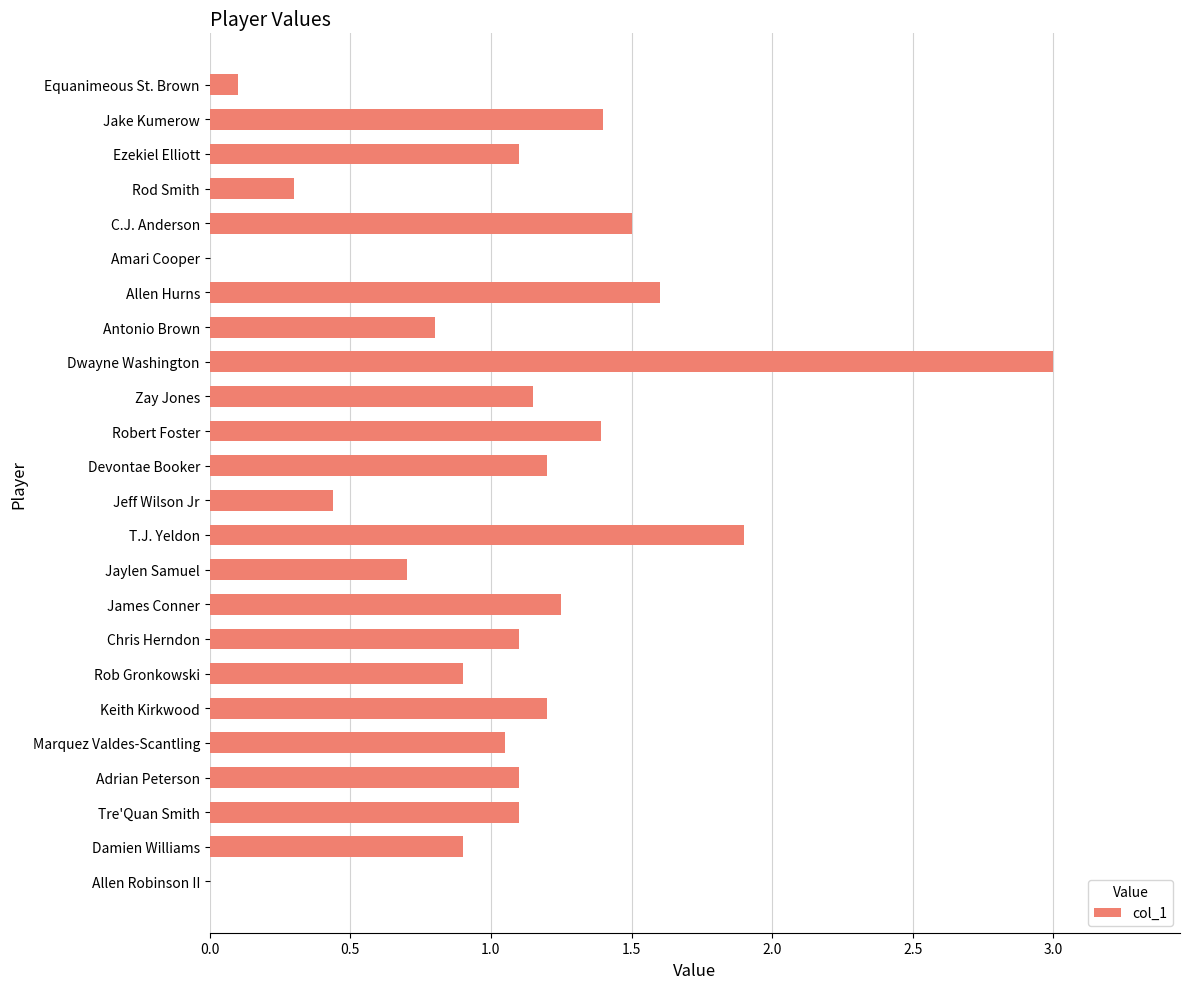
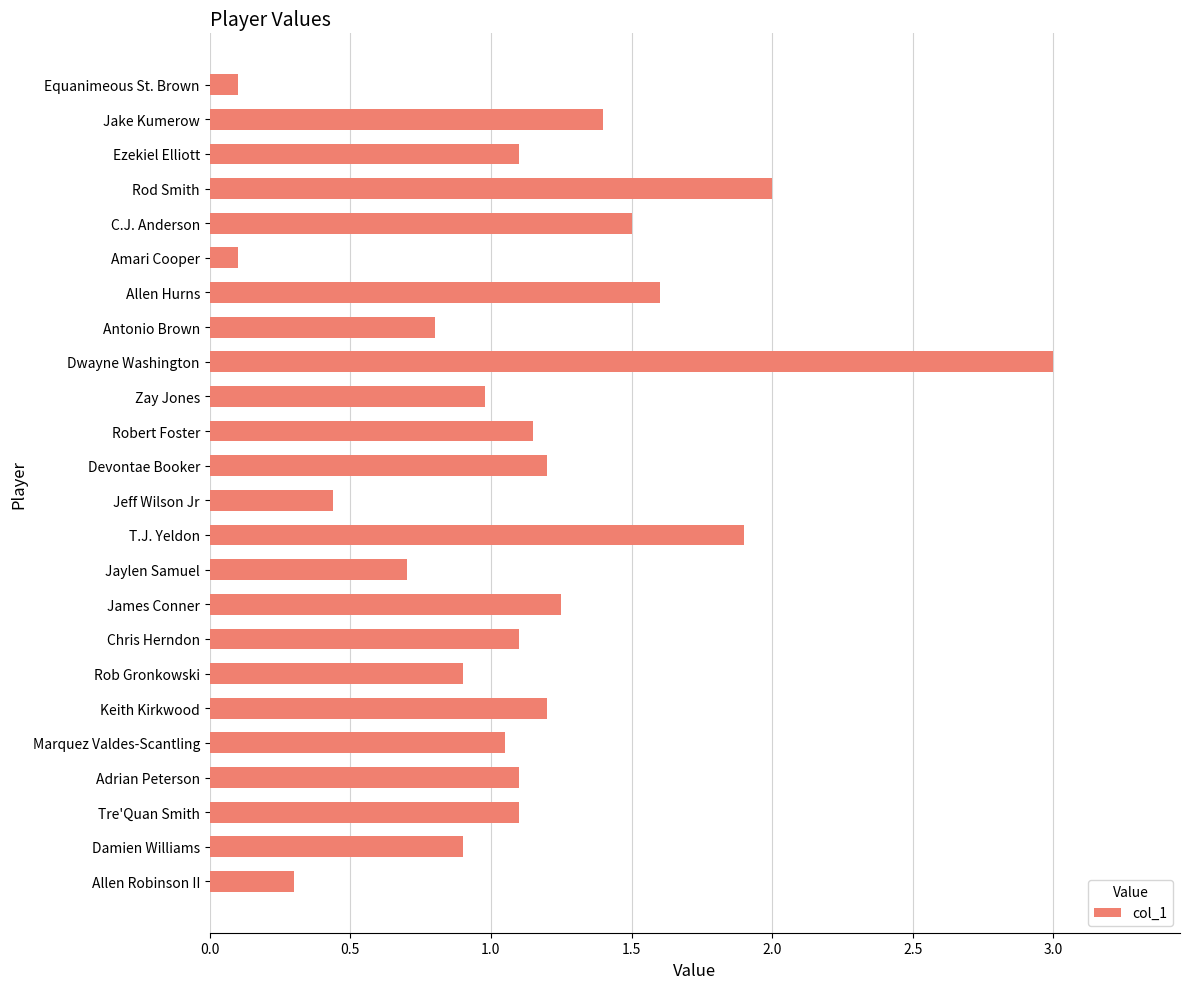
  {
    "Equanimeous St. Brown": 0.10,
    "Jake Kumerow": 1.40,
    "Ezekiel Elliott": 1.10,
-   "Rod Smith": 0.3,
+   "Rod Smith": 2.0,
    "C.J. Anderson": 1.50,
-   "Amari Cooper": 0.0,
+   "Amari Cooper": 0.1,
    "Allen Hurns": 1.60,
    "Antonio Brown": 0.80,
    "Dwayne Washington": 3.00,
-   "Zay Jones": 1.15,
-   "Robert Foster": 1.39,
+   "Zay Jones": 0.98,
+   "Robert Foster": 1.15,
    "Devontae Booker": 1.20,
    "Jeff Wilson Jr": 0.44,
    "T.J. Yeldon": 1.90,
    "Jaylen Samuel": 0.70,
    "James Conner": 1.25,
    "Chris Herndon": 1.10,
    "Rob Gronkowski": 0.90,
    "Keith Kirkwood": 1.20,
    "Marquez Valdes-Scantling": 1.05,
    "Adrian Peterson": 1.10,
    "Tre'Quan Smith": 1.10,
    "Damien Williams": 0.90,
-   "Allen Robinson II": 0.0
+   "Allen Robinson II": 0.3
  }
